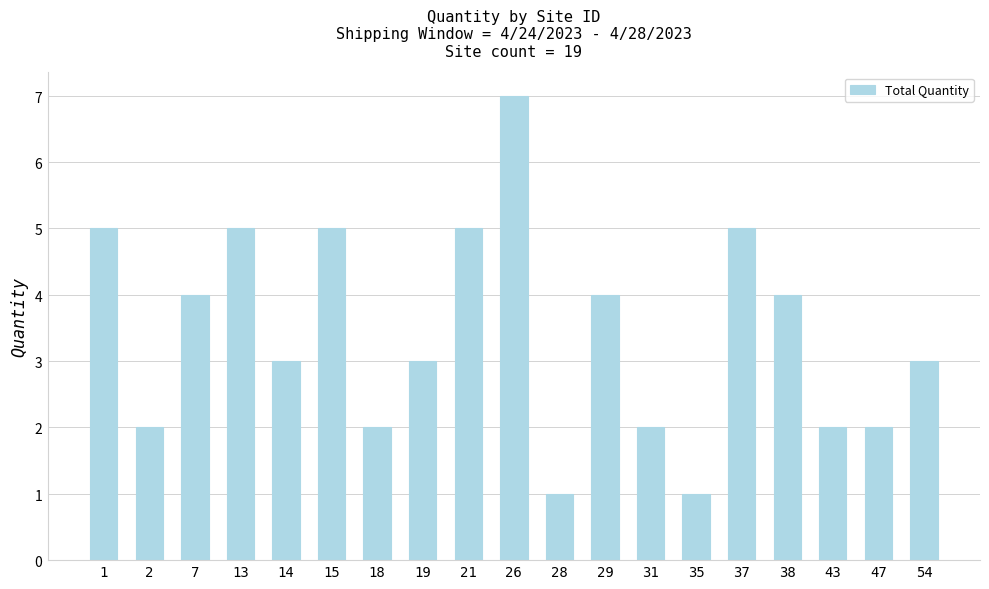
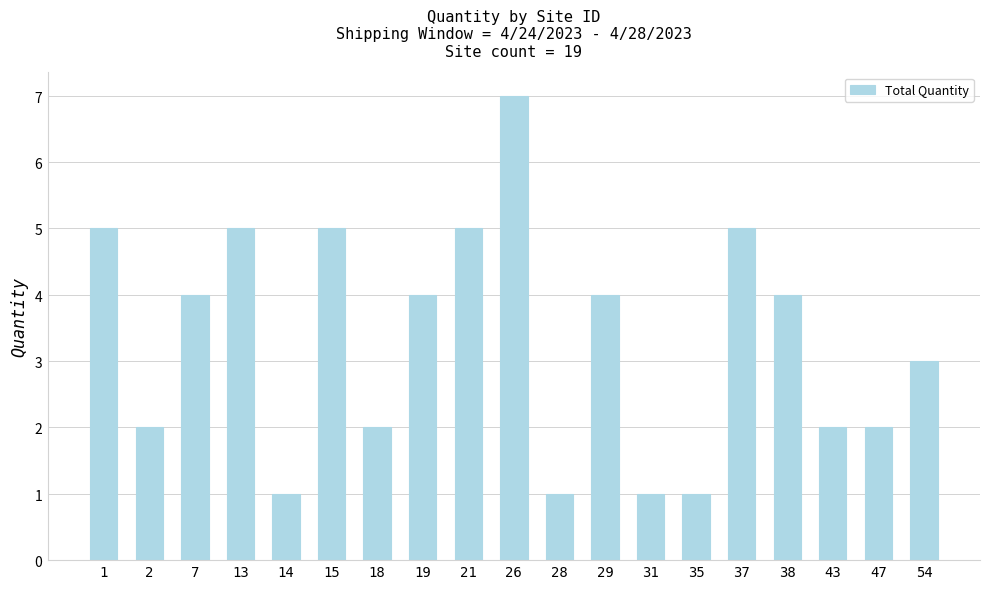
  {
    "1": 5,
    "2": 2,
    "7": 4,
    "13": 5,
-   "14": 3,
+   "14": 1,
    "15": 5,
    "18": 2,
-   "19": 3,
+   "19": 4,
    "21": 5,
    "26": 7,
    "28": 1,
    "29": 4,
-   "31": 2,
+   "31": 1,
    "35": 1,
    "37": 5,
    "38": 4,
    "43": 2,
    "47": 2,
    "54": 3
  }
